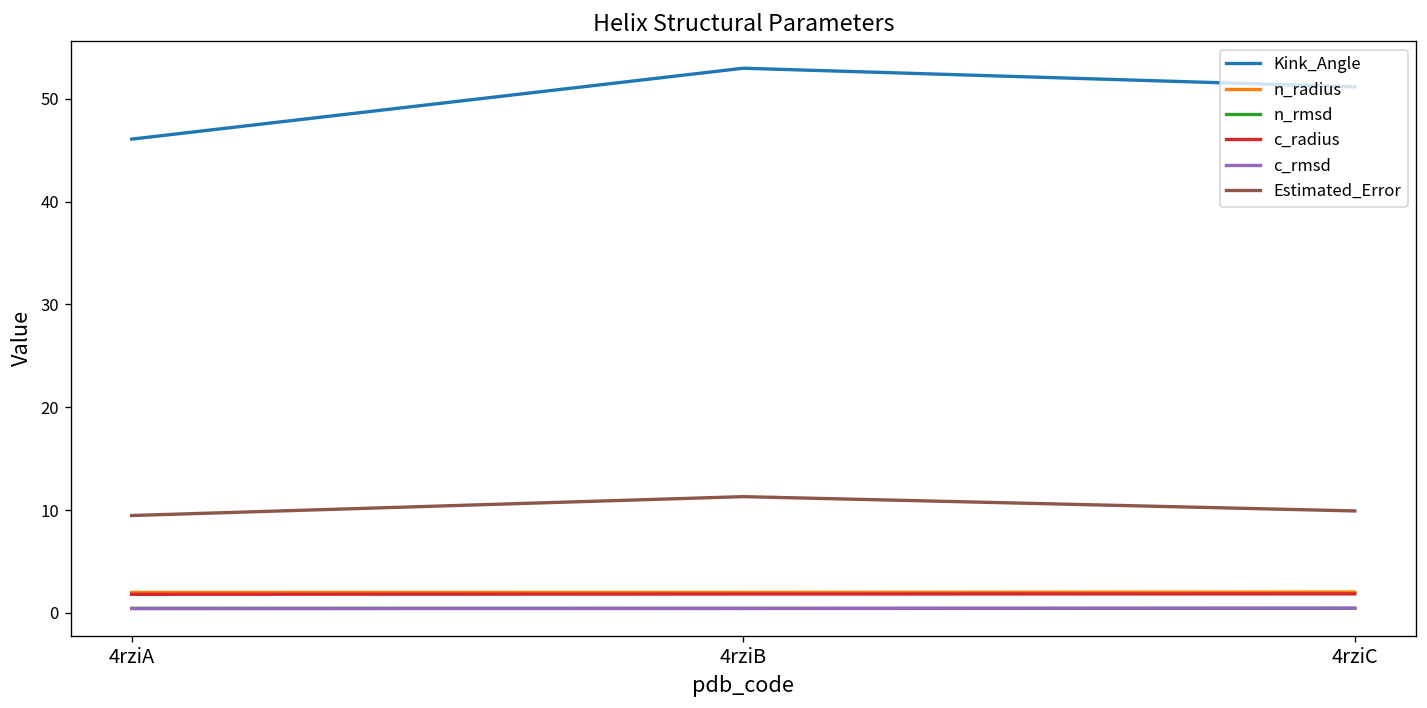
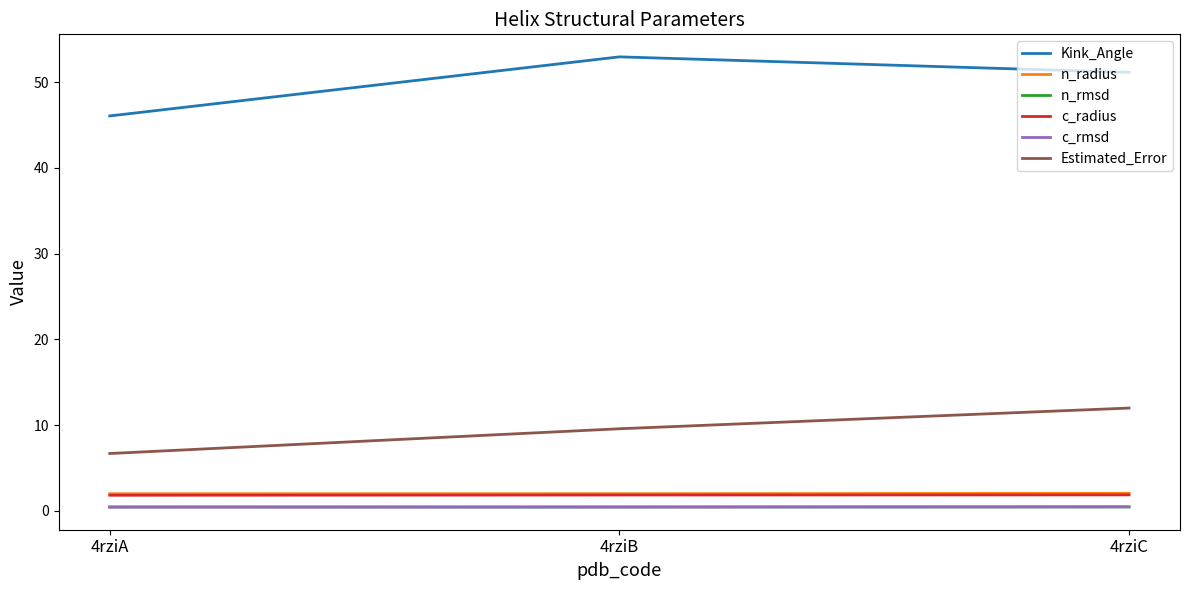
  {
    "Kink_Angle": {
      "4rziA": 46,
      "4rziB": 53
    },
    "c_rmsd": {
      "4rziA": 0,
      "4rziB": 0,
      "4rziC": 0
    },
    "Estimated_Error": {
-     "4rziA": 9,
-     "4rziB": 11,
-     "4rziC": 10
+     "4rziA": 7,
+     "4rziB": 10,
+     "4rziC": 12
    }
  }
